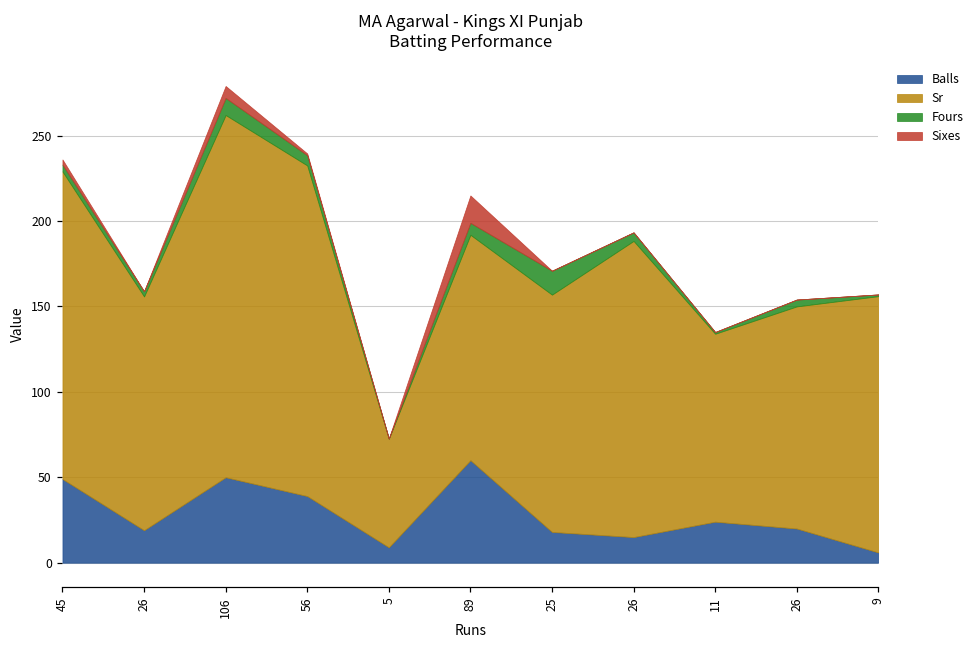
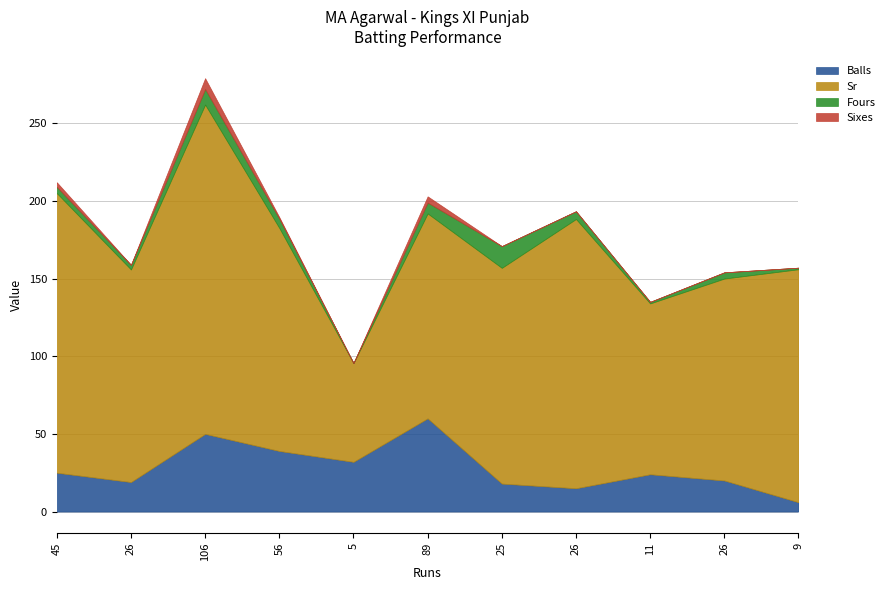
  {
    "Balls": {
-     "45": 49,
+     "45": 25,
      "106": 50,
      "56": 39,
-     "5": 9,
+     "5": 32,
      "89": 60,
      "25": 18,
      "11": 24,
      "9": 6
    },
    "Sr": {
      "45": 180,
      "106": 212,
-     "56": 194,
+     "56": 144,
      "89": 132,
      "25": 139
    },
    "Fours": {
      "45": 4,
      "106": 10,
      "89": 7
    },
    "Sixes": {
      "45": 3,
      "106": 7,
-     "89": 16
+     "89": 4
    }
  }
